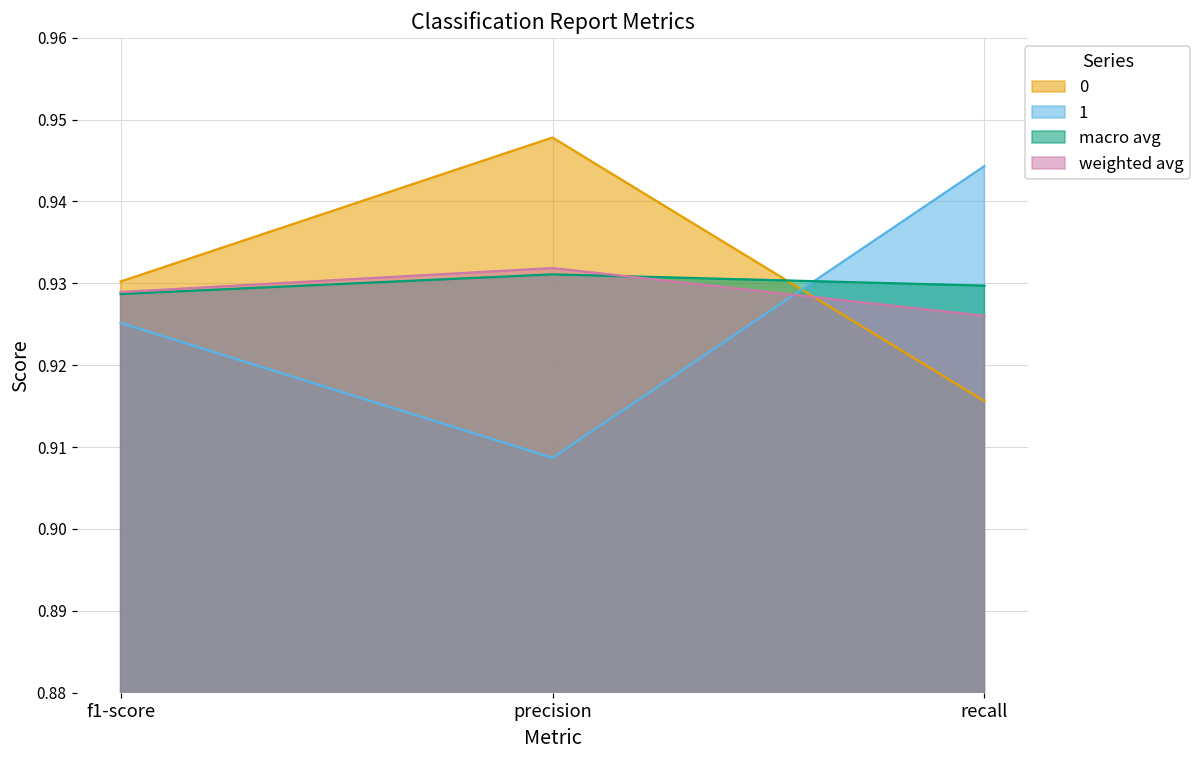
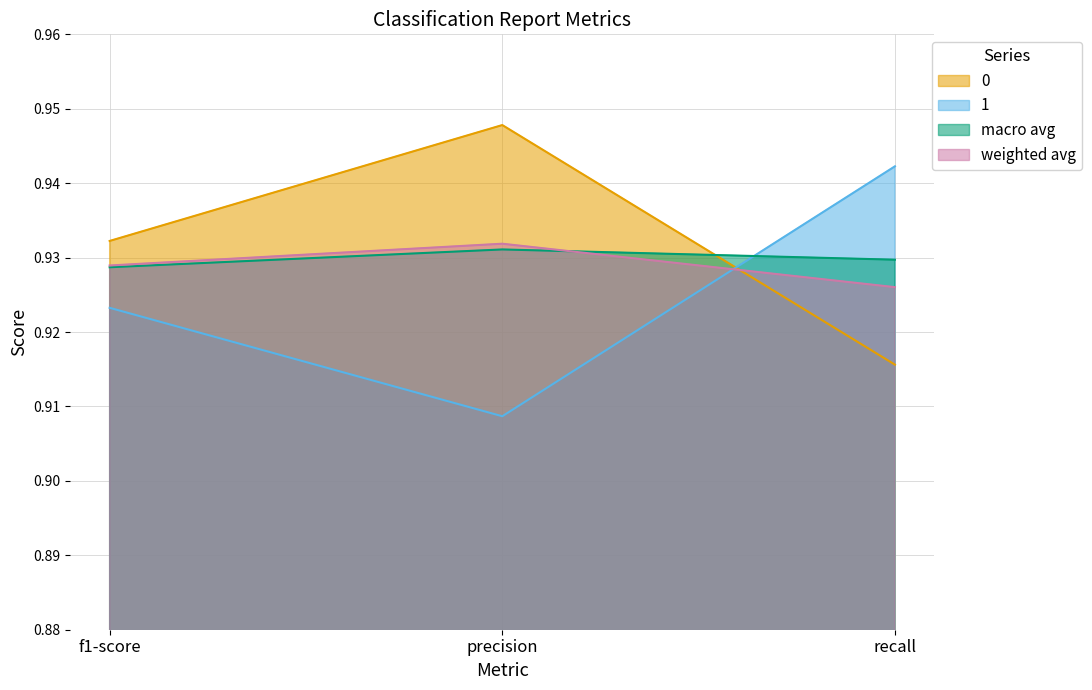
  {
    "0": {
-     "f1-score": 0.930,
+     "f1-score": 0.932,
      "precision": 0.948,
      "recall": 0.916
    },
    "1": {
-     "f1-score": 0.925,
+     "f1-score": 0.923,
      "precision": 0.909,
-     "recall": 0.944
+     "recall": 0.942
    },
    "macro avg": {
      "precision": 0.931,
      "recall": 0.930
    },
    "weighted avg": {
      "precision": 0.932,
      "recall": 0.926
    }
  }
